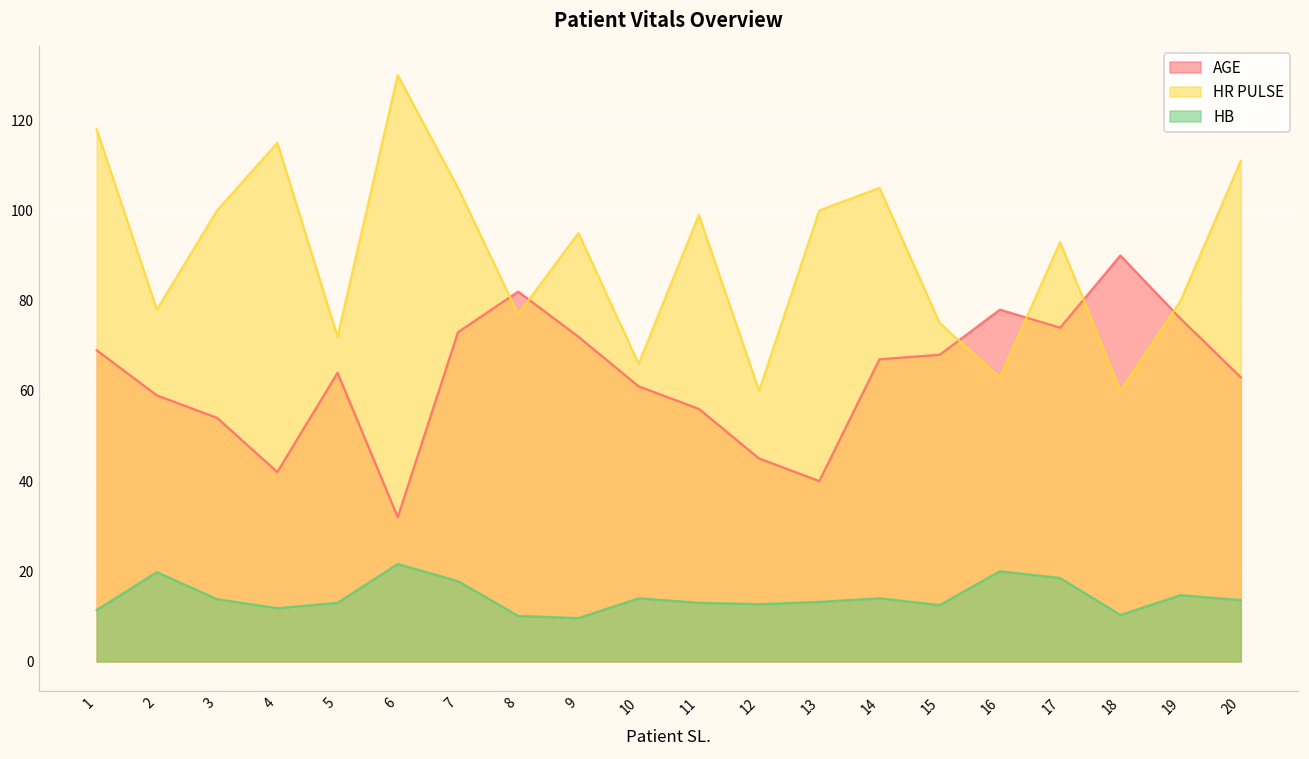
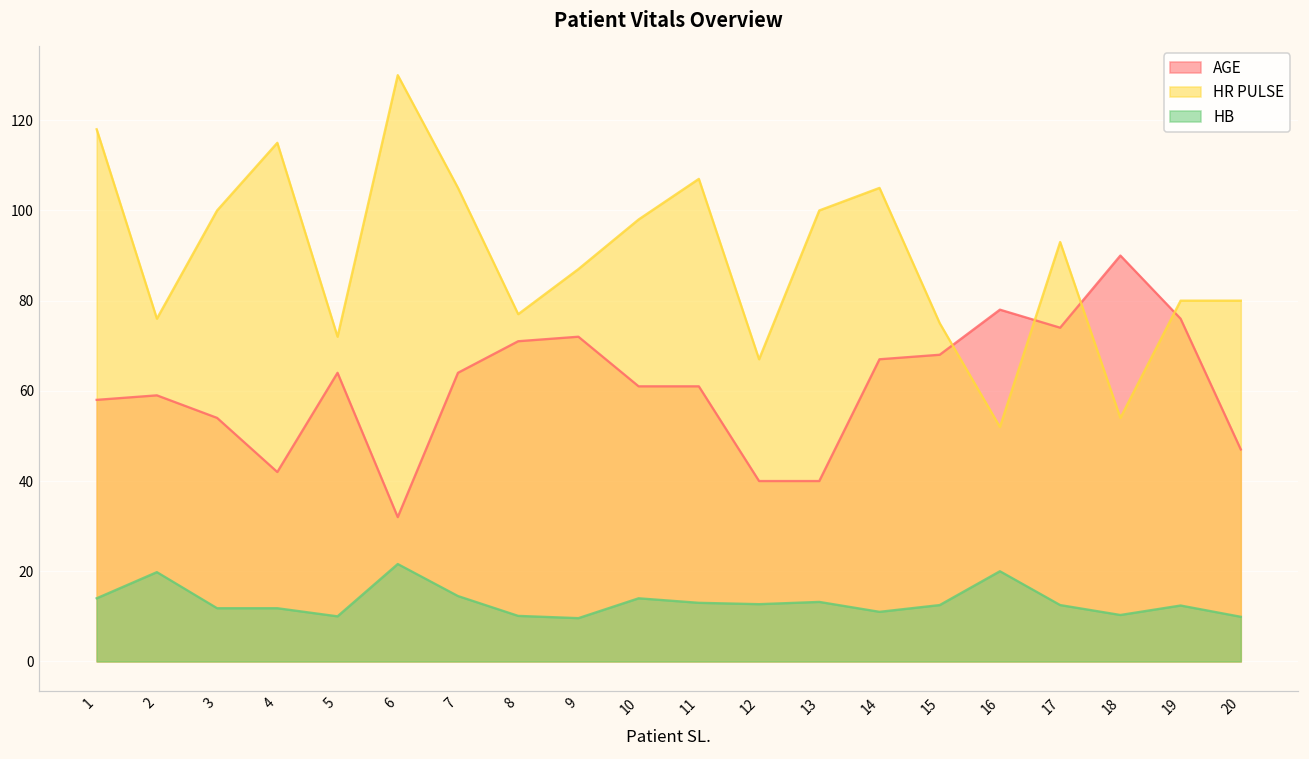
  {
    "AGE": {
-     "1": 69,
+     "1": 58,
      "2": 59,
      "3": 54,
      "4": 42,
      "5": 64,
      "6": 32,
-     "7": 73,
-     "8": 82,
+     "7": 64,
+     "8": 71,
      "9": 72,
      "10": 61,
-     "11": 56,
-     "12": 45,
+     "11": 61,
+     "12": 40,
      "13": 40,
      "14": 67,
      "15": 68,
      "16": 78,
      "17": 74,
      "18": 90,
      "19": 76,
-     "20": 63
+     "20": 47
    },
    "HR PULSE": {
      "1": 118,
-     "2": 78,
+     "2": 76,
      "3": 100,
      "4": 115,
      "5": 72,
      "6": 130,
      "7": 105,
      "8": 77,
-     "9": 95,
-     "10": 66,
-     "11": 99,
-     "12": 60,
+     "9": 87,
+     "10": 98,
+     "11": 107,
+     "12": 67,
      "13": 100,
      "14": 105,
      "15": 75,
-     "16": 63,
+     "16": 52,
      "17": 93,
-     "18": 60,
+     "18": 54,
      "19": 80,
-     "20": 111
+     "20": 80
    },
    "HB": {
-     "1": 11,
+     "1": 14,
      "2": 20,
-     "3": 14,
+     "3": 12,
      "4": 12,
-     "5": 13,
+     "5": 10,
      "6": 22,
-     "7": 18,
+     "7": 15,
      "8": 10,
      "9": 10,
      "10": 14,
      "11": 13,
      "12": 13,
      "13": 13,
-     "14": 14,
+     "14": 11,
      "15": 13,
      "16": 20,
-     "17": 19,
+     "17": 13,
      "18": 10,
-     "19": 15,
-     "20": 14
+     "19": 12,
+     "20": 10
    }
  }
